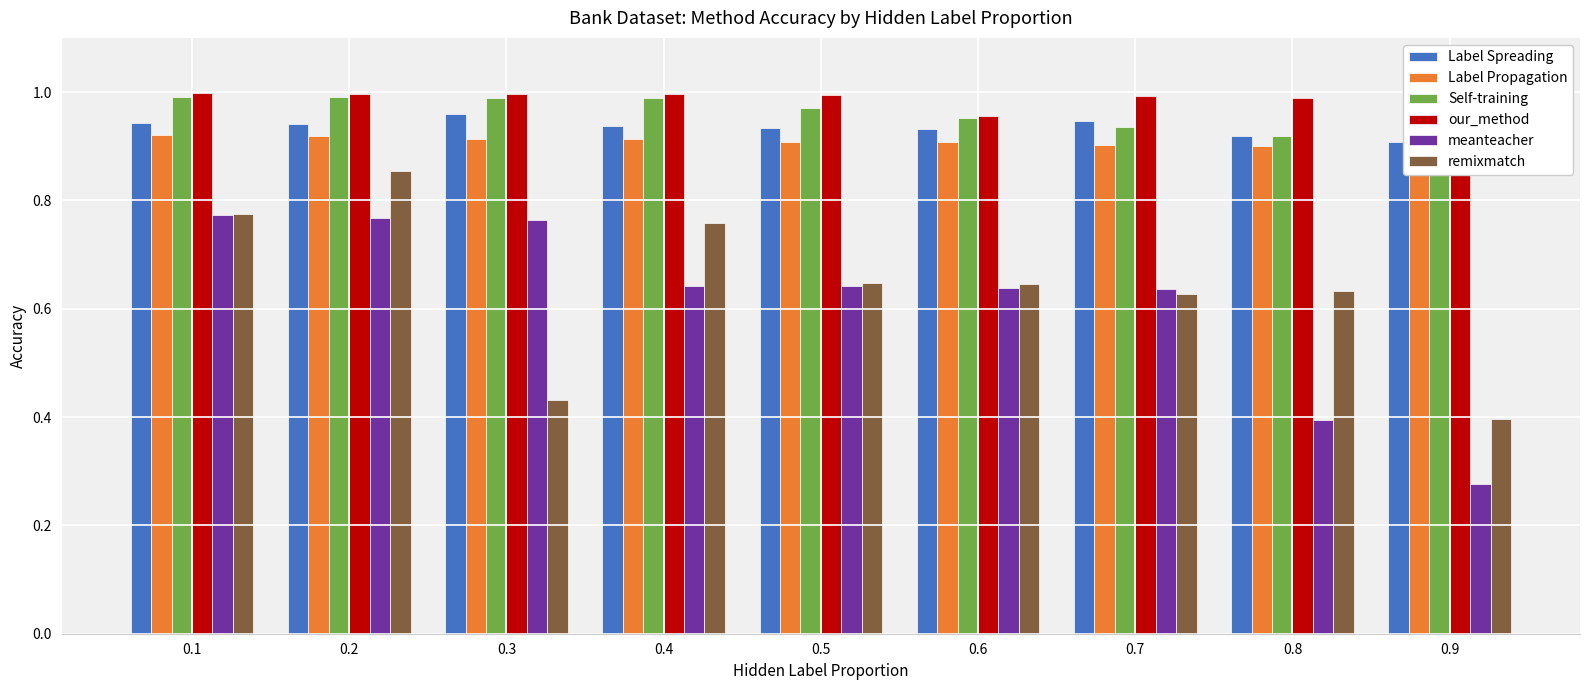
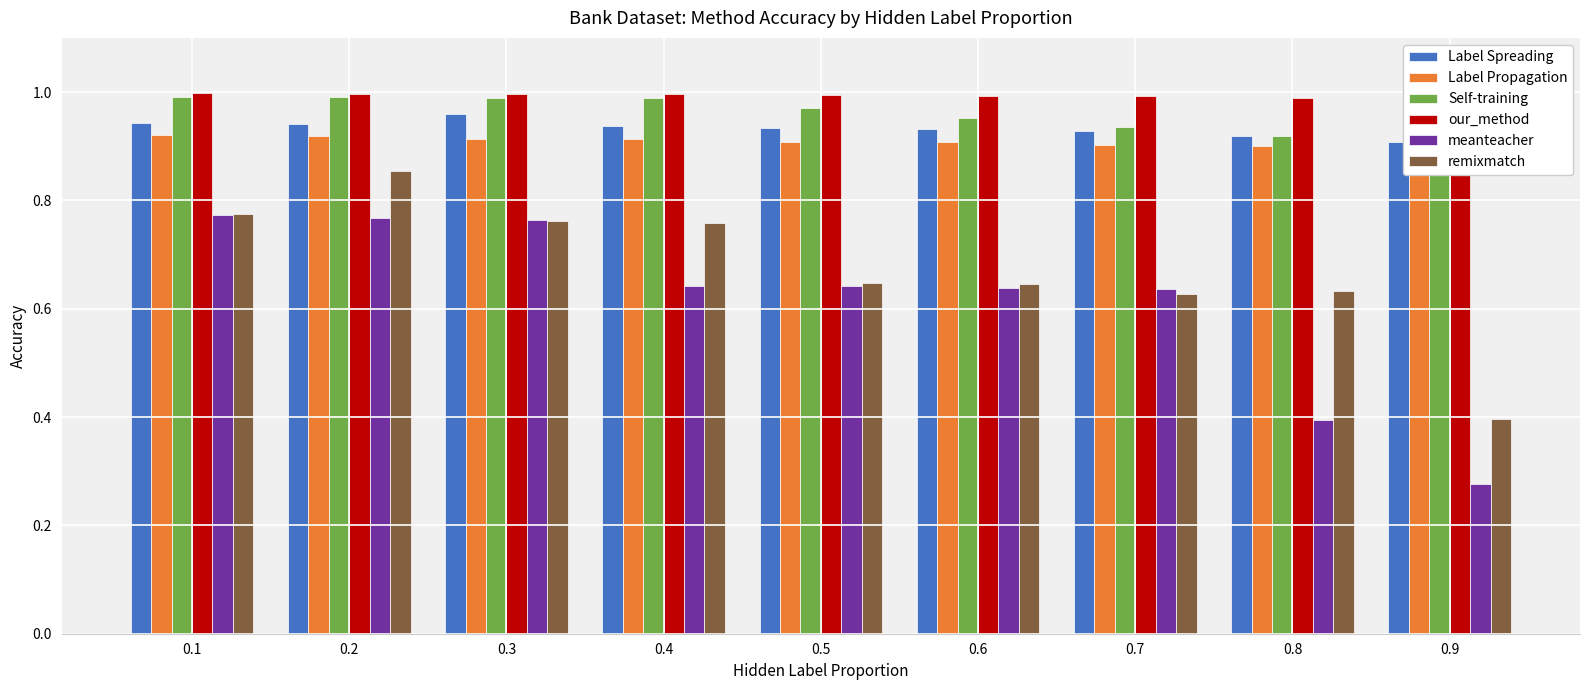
  {
    "Label Spreading": {
      "0.1": 0.94,
      "0.2": 0.94,
      "0.3": 0.96,
      "0.4": 0.94,
      "0.5": 0.93,
      "0.6": 0.93,
-     "0.7": 0.95,
+     "0.7": 0.93,
      "0.8": 0.92,
      "0.9": 0.91
    },
    "Label Propagation": {
      "0.1": 0.92,
      "0.2": 0.92,
      "0.3": 0.91,
      "0.4": 0.91,
      "0.5": 0.91,
      "0.6": 0.91,
      "0.7": 0.90,
      "0.8": 0.90
    },
    "Self-training": {
      "0.1": 0.99,
      "0.2": 0.99,
      "0.3": 0.99,
      "0.4": 0.99,
      "0.5": 0.97,
      "0.6": 0.95,
      "0.7": 0.94,
      "0.8": 0.92
    },
    "our_method": {
      "0.1": 1.00,
      "0.2": 1.00,
      "0.3": 1.00,
      "0.4": 1.00,
      "0.5": 0.99,
-     "0.6": 0.96,
+     "0.6": 0.99,
      "0.7": 0.99,
      "0.8": 0.99
    },
    "meanteacher": {
      "0.1": 0.77,
      "0.2": 0.77,
      "0.3": 0.76,
      "0.4": 0.64,
      "0.5": 0.64,
      "0.6": 0.64,
      "0.7": 0.64,
      "0.8": 0.40,
      "0.9": 0.28
    },
    "remixmatch": {
      "0.1": 0.77,
      "0.2": 0.85,
-     "0.3": 0.43,
+     "0.3": 0.76,
      "0.4": 0.76,
      "0.5": 0.65,
      "0.6": 0.65,
      "0.7": 0.63,
      "0.8": 0.63,
      "0.9": 0.40
    }
  }
